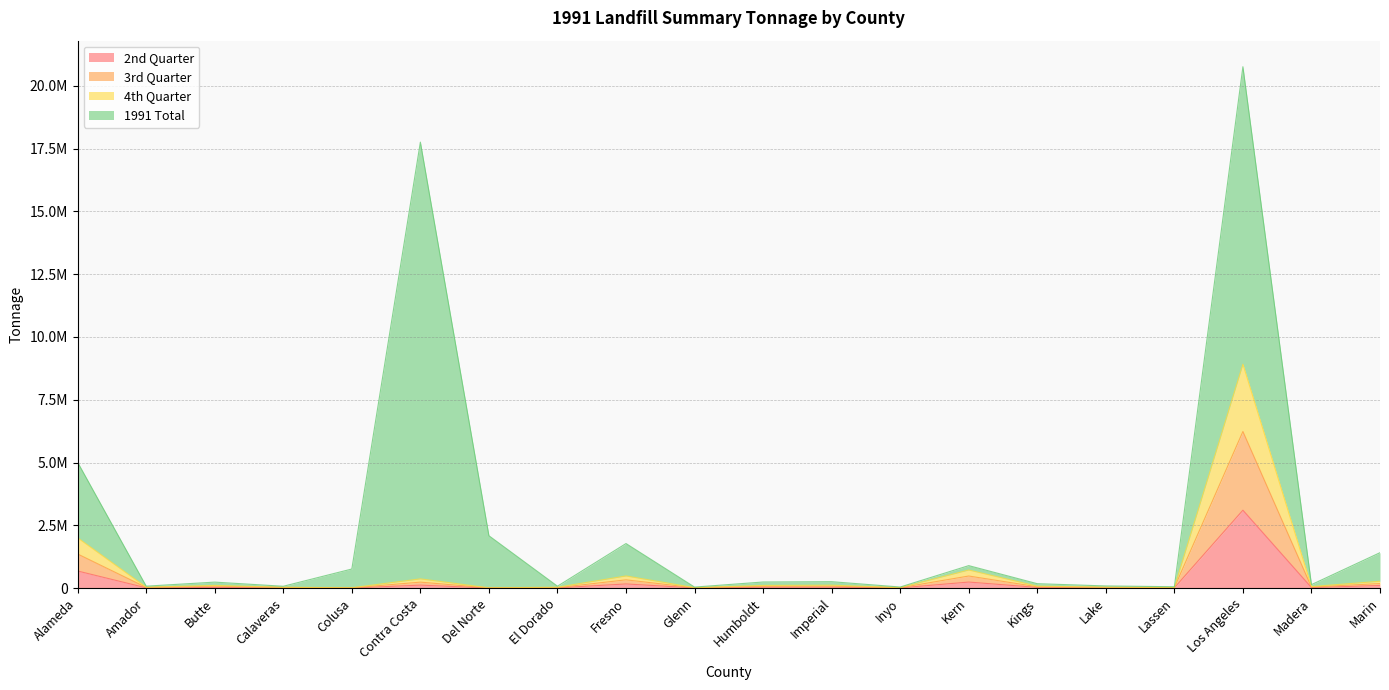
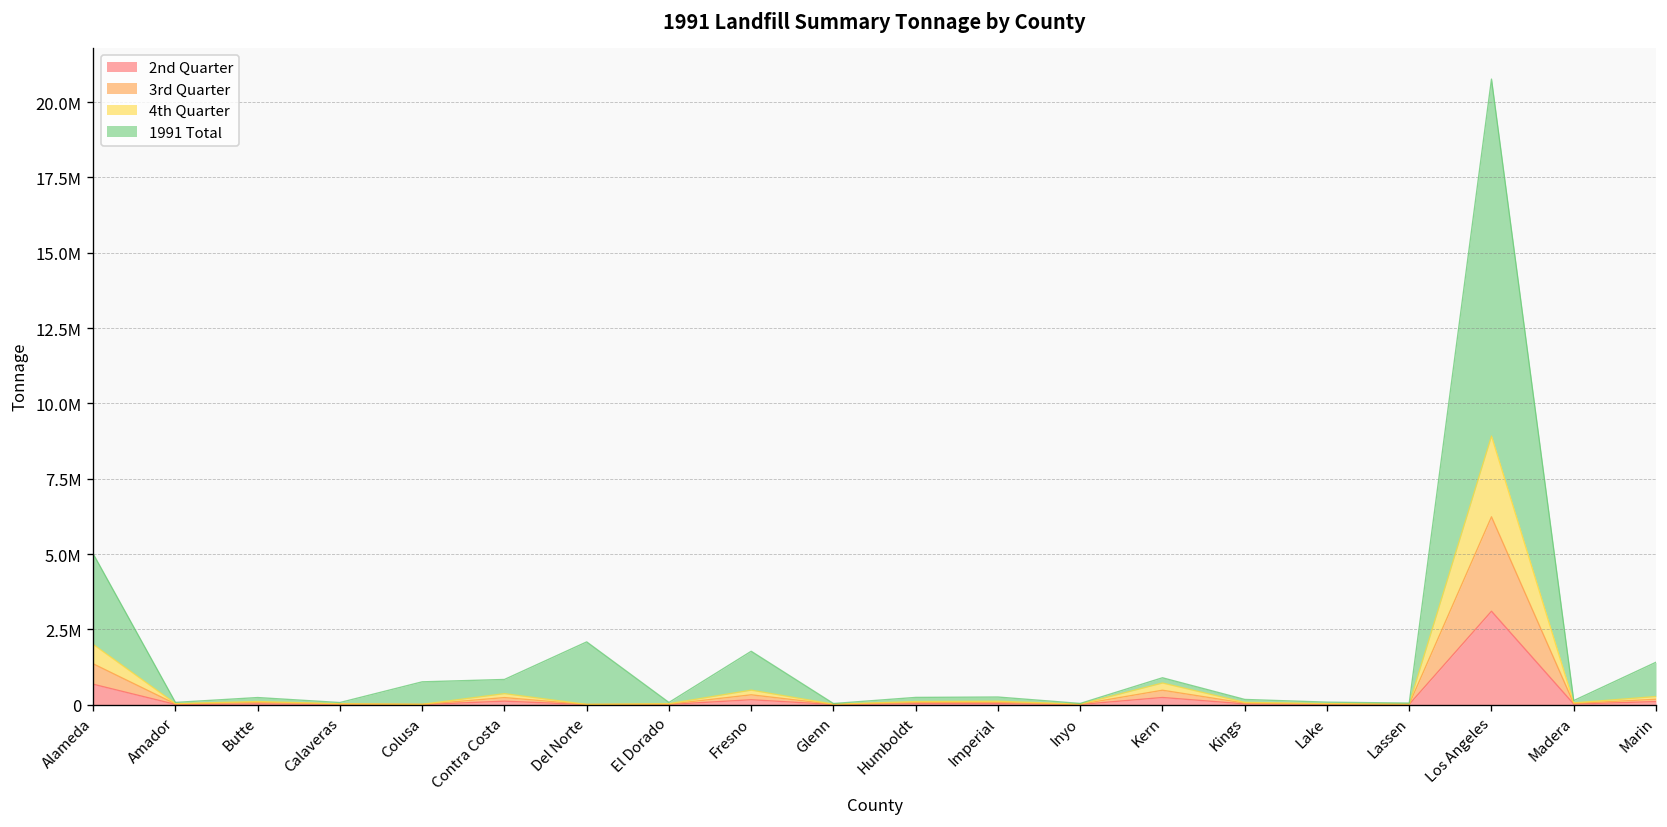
  {
    "1991 Total": {
      "Alameda": 3000000,
      "Butte": 100000,
      "Colusa": 700000,
-     "Contra Costa": 17400000,
+     "Contra Costa": 500000,
      "Del Norte": 2100000,
      "Fresno": 1300000,
      "Humboldt": 100000,
      "Imperial": 100000,
      "Kern": 200000,
      "Los Angeles": 11800000,
      "Marin": 1100000
    }
  }
